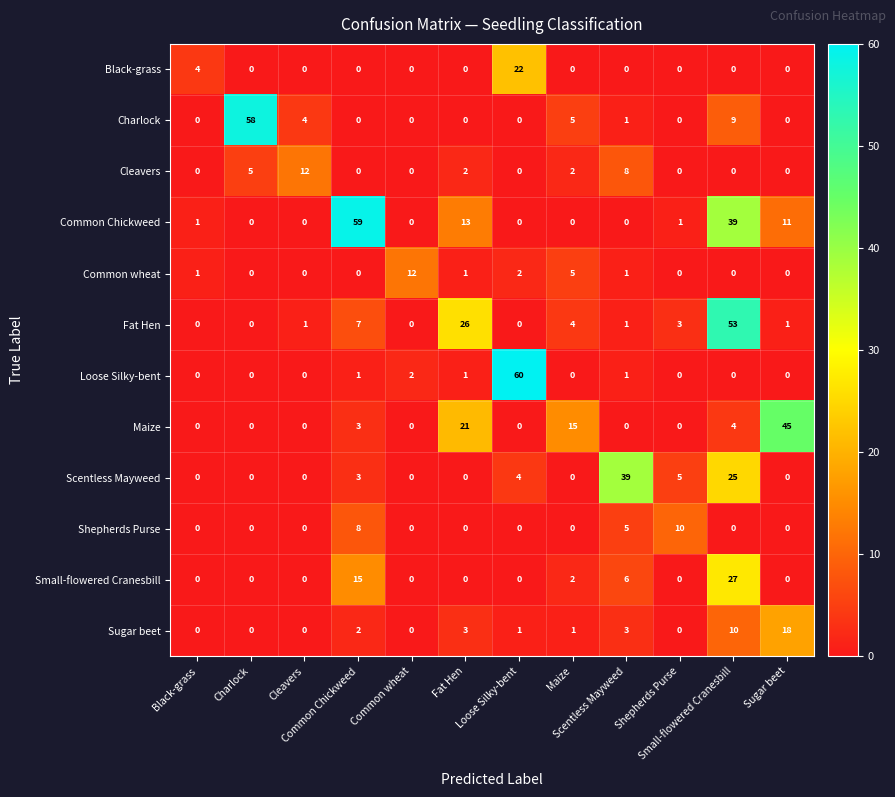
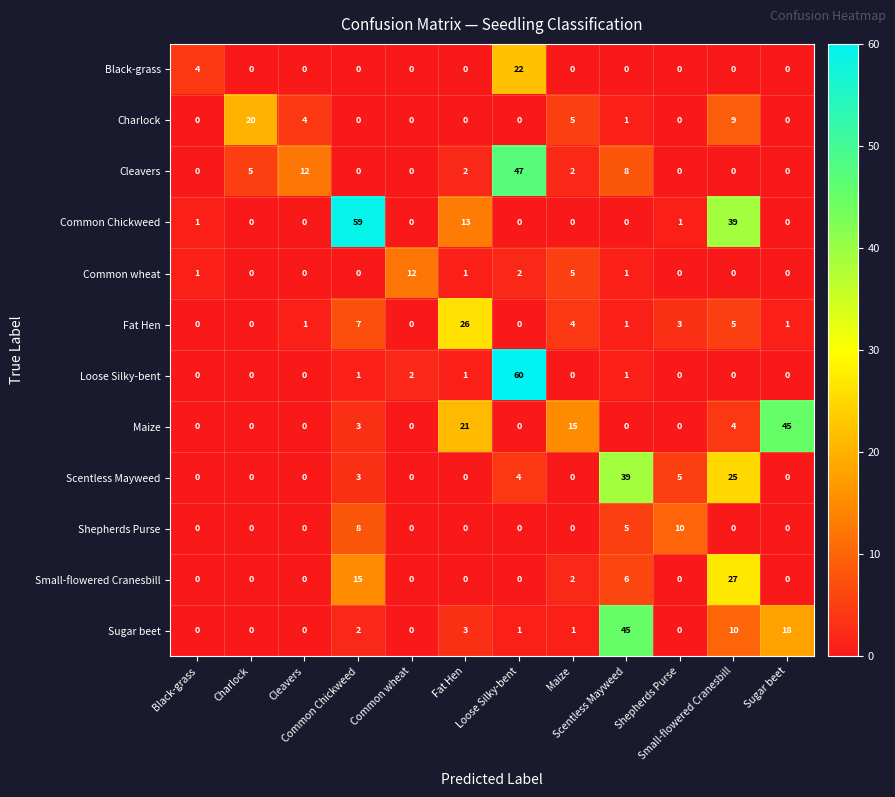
  {
    "Black-grass": {
      "Black-grass": 4,
      "Charlock": 0,
      "Cleavers": 0,
      "Common Chickweed": 0,
      "Common wheat": 0,
      "Fat Hen": 0,
      "Loose Silky-bent": 22,
      "Maize": 0,
      "Scentless Mayweed": 0,
      "Shepherds Purse": 0,
      "Small-flowered Cranesbill": 0,
      "Sugar beet": 0
    },
    "Charlock": {
      "Black-grass": 0,
-     "Charlock": 58,
+     "Charlock": 20,
      "Cleavers": 4,
      "Common Chickweed": 0,
      "Common wheat": 0,
      "Fat Hen": 0,
      "Loose Silky-bent": 0,
      "Maize": 5,
      "Scentless Mayweed": 1,
      "Shepherds Purse": 0,
      "Small-flowered Cranesbill": 9,
      "Sugar beet": 0
    },
    "Cleavers": {
      "Black-grass": 0,
      "Charlock": 5,
      "Cleavers": 12,
      "Common Chickweed": 0,
      "Common wheat": 0,
      "Fat Hen": 2,
-     "Loose Silky-bent": 0,
+     "Loose Silky-bent": 47,
      "Maize": 2,
      "Scentless Mayweed": 8,
      "Shepherds Purse": 0,
      "Small-flowered Cranesbill": 0,
      "Sugar beet": 0
    },
    "Common Chickweed": {
      "Black-grass": 1,
      "Charlock": 0,
      "Cleavers": 0,
      "Common Chickweed": 59,
      "Common wheat": 0,
      "Fat Hen": 13,
      "Loose Silky-bent": 0,
      "Maize": 0,
      "Scentless Mayweed": 0,
      "Shepherds Purse": 1,
      "Small-flowered Cranesbill": 39,
-     "Sugar beet": 11
+     "Sugar beet": 0
    },
    "Common wheat": {
      "Black-grass": 1,
      "Charlock": 0,
      "Cleavers": 0,
      "Common Chickweed": 0,
      "Common wheat": 12,
      "Fat Hen": 1,
      "Loose Silky-bent": 2,
      "Maize": 5,
      "Scentless Mayweed": 1,
      "Shepherds Purse": 0,
      "Small-flowered Cranesbill": 0,
      "Sugar beet": 0
    },
    "Fat Hen": {
      "Black-grass": 0,
      "Charlock": 0,
      "Cleavers": 1,
      "Common Chickweed": 7,
      "Common wheat": 0,
      "Fat Hen": 26,
      "Loose Silky-bent": 0,
      "Maize": 4,
      "Scentless Mayweed": 1,
      "Shepherds Purse": 3,
-     "Small-flowered Cranesbill": 53,
+     "Small-flowered Cranesbill": 5,
      "Sugar beet": 1
    },
    "Loose Silky-bent": {
      "Black-grass": 0,
      "Charlock": 0,
      "Cleavers": 0,
      "Common Chickweed": 1,
      "Common wheat": 2,
      "Fat Hen": 1,
      "Loose Silky-bent": 60,
      "Maize": 0,
      "Scentless Mayweed": 1,
      "Shepherds Purse": 0,
      "Small-flowered Cranesbill": 0,
      "Sugar beet": 0
    },
    "Maize": {
      "Black-grass": 0,
      "Charlock": 0,
      "Cleavers": 0,
      "Common Chickweed": 3,
      "Common wheat": 0,
      "Fat Hen": 21,
      "Loose Silky-bent": 0,
      "Maize": 15,
      "Scentless Mayweed": 0,
      "Shepherds Purse": 0,
      "Small-flowered Cranesbill": 4,
      "Sugar beet": 45
    },
    "Scentless Mayweed": {
      "Black-grass": 0,
      "Charlock": 0,
      "Cleavers": 0,
      "Common Chickweed": 3,
      "Common wheat": 0,
      "Fat Hen": 0,
      "Loose Silky-bent": 4,
      "Maize": 0,
      "Scentless Mayweed": 39,
      "Shepherds Purse": 5,
      "Small-flowered Cranesbill": 25,
      "Sugar beet": 0
    },
    "Shepherds Purse": {
      "Black-grass": 0,
      "Charlock": 0,
      "Cleavers": 0,
      "Common Chickweed": 8,
      "Common wheat": 0,
      "Fat Hen": 0,
      "Loose Silky-bent": 0,
      "Maize": 0,
      "Scentless Mayweed": 5,
      "Shepherds Purse": 10,
      "Small-flowered Cranesbill": 0,
      "Sugar beet": 0
    },
    "Small-flowered Cranesbill": {
      "Black-grass": 0,
      "Charlock": 0,
      "Cleavers": 0,
      "Common Chickweed": 15,
      "Common wheat": 0,
      "Fat Hen": 0,
      "Loose Silky-bent": 0,
      "Maize": 2,
      "Scentless Mayweed": 6,
      "Shepherds Purse": 0,
      "Small-flowered Cranesbill": 27,
      "Sugar beet": 0
    },
    "Sugar beet": {
      "Black-grass": 0,
      "Charlock": 0,
      "Cleavers": 0,
      "Common Chickweed": 2,
      "Common wheat": 0,
      "Fat Hen": 3,
      "Loose Silky-bent": 1,
      "Maize": 1,
-     "Scentless Mayweed": 3,
+     "Scentless Mayweed": 45,
      "Shepherds Purse": 0,
      "Small-flowered Cranesbill": 10,
      "Sugar beet": 18
    }
  }
